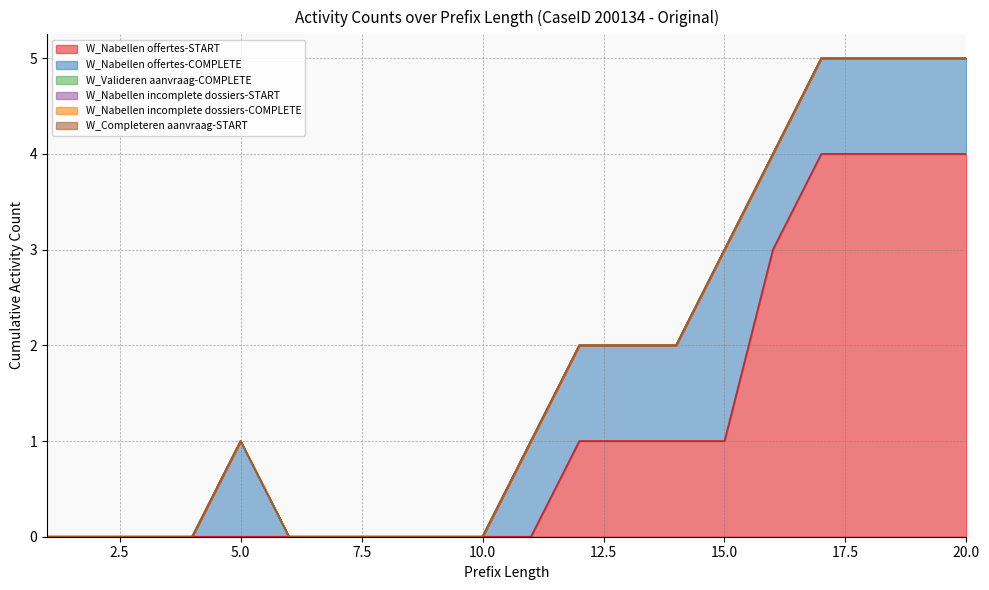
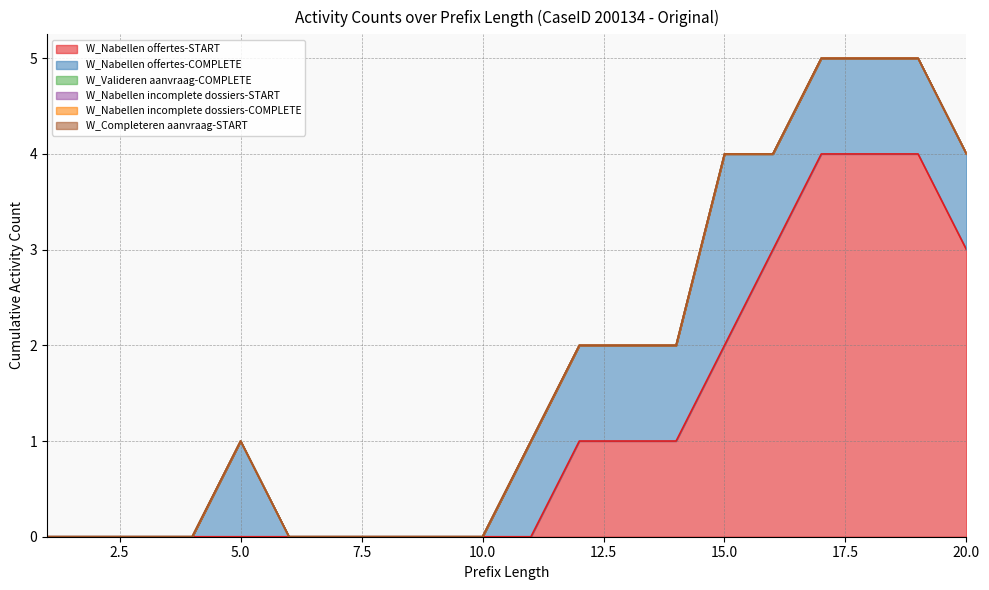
  {
    "W_Nabellen offertes-START": {
      "5.0": 0,
-     "15.0": 1,
-     "20.0": 4
+     "15.0": 2,
+     "20.0": 3
    },
    "W_Completeren aanvraag-START": {
      "5.0": 1
    }
  }
